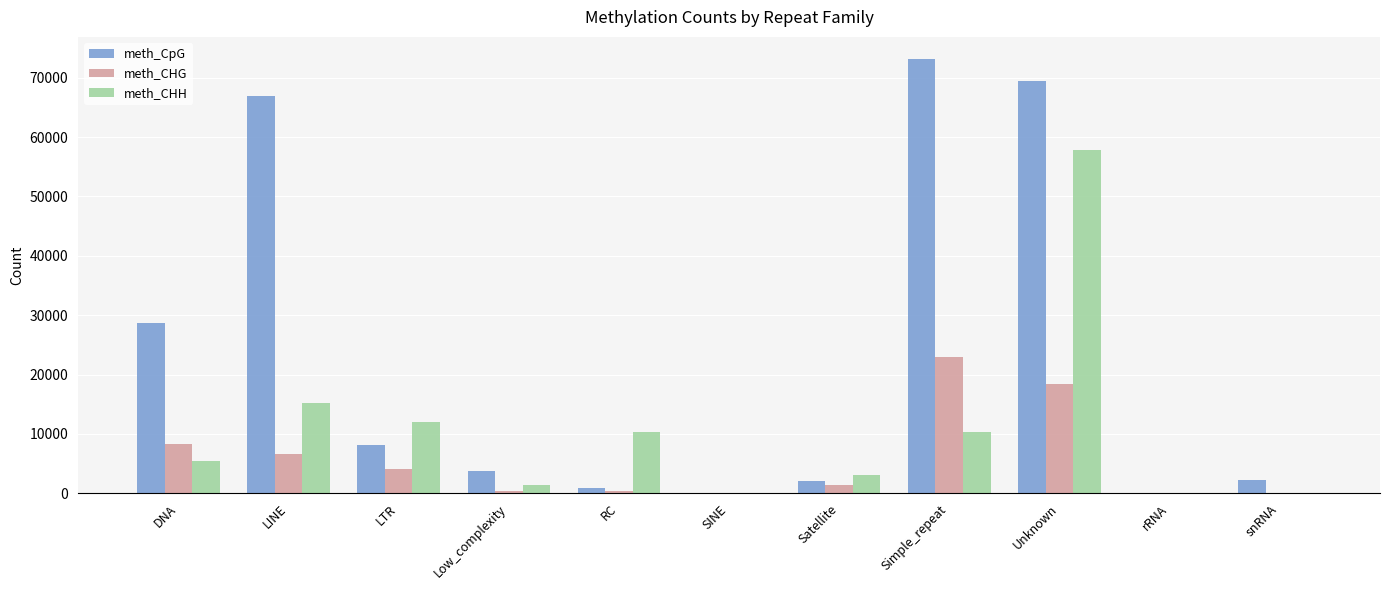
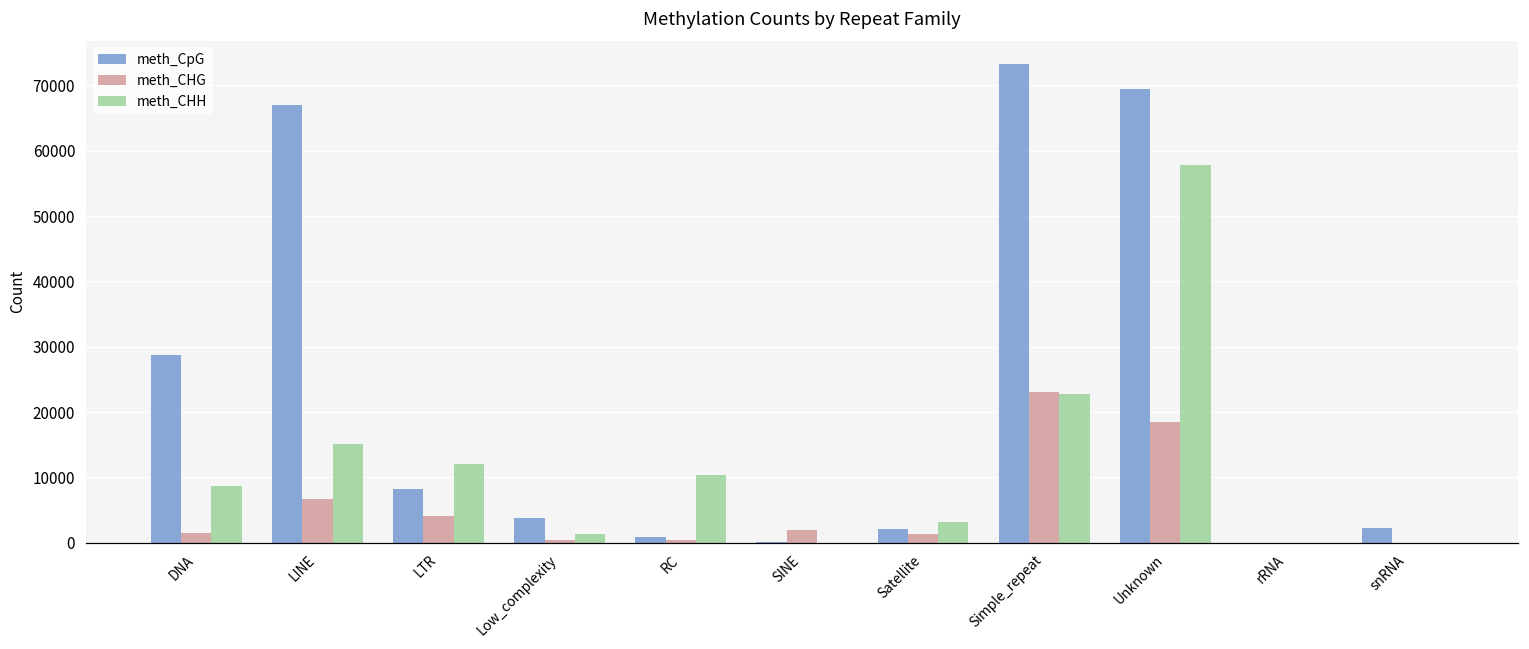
  {
    "meth_CpG": {
      "DNA": 29000,
      "LINE": 67000,
      "LTR": 8000,
      "Low_complexity": 4000,
      "RC": 1000,
      "Satellite": 2000,
      "Simple_repeat": 73000,
      "Unknown": 69000,
      "snRNA": 2000
    },
    "meth_CHG": {
-     "DNA": 8000,
+     "DNA": 2000,
      "LINE": 7000,
      "LTR": 4000,
      "Low_complexity": 0,
      "RC": 0,
-     "SINE": 0,
+     "SINE": 2000,
      "Satellite": 1000,
      "Simple_repeat": 23000,
      "Unknown": 18000
    },
    "meth_CHH": {
-     "DNA": 6000,
+     "DNA": 9000,
      "LINE": 15000,
      "LTR": 12000,
      "Low_complexity": 1000,
      "RC": 10000,
      "Satellite": 3000,
-     "Simple_repeat": 10000,
+     "Simple_repeat": 23000,
      "Unknown": 58000
    }
  }
